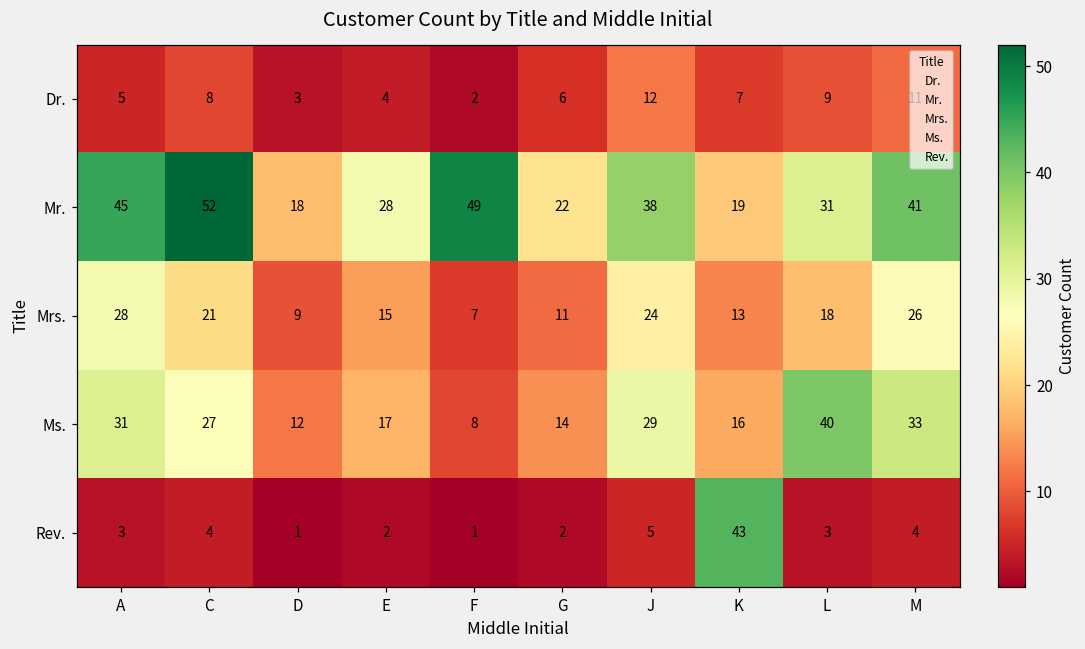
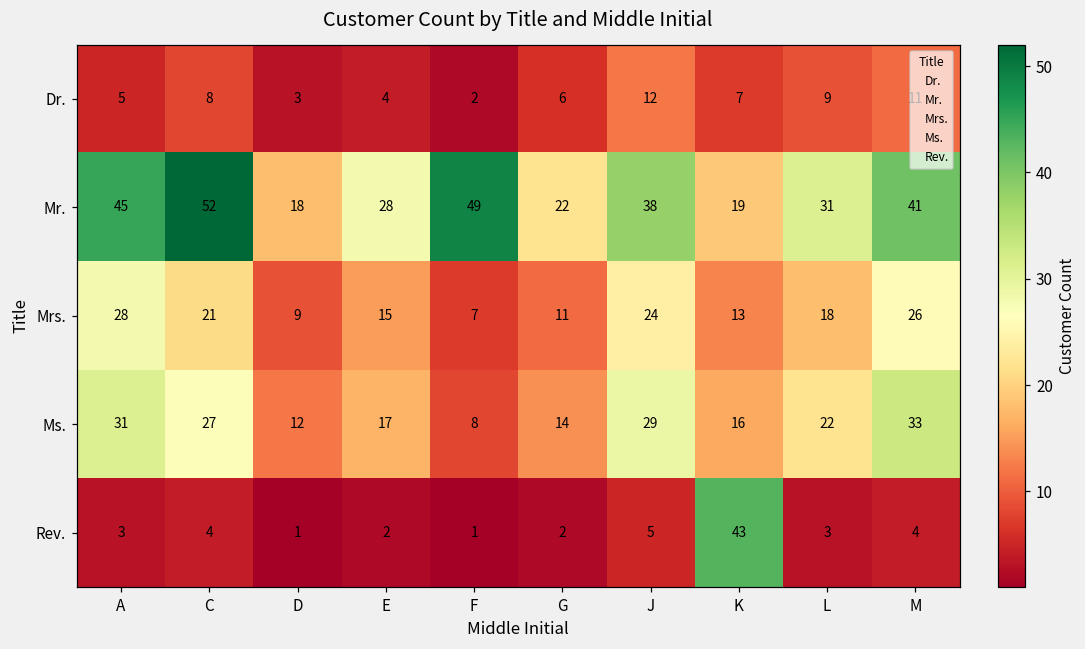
  {
    "Dr.": {
      "A": 5,
      "C": 8,
      "D": 3,
      "E": 4,
      "F": 2,
      "G": 6,
      "J": 12,
      "K": 7,
      "L": 9
    },
    "Mr.": {
      "A": 45,
      "C": 52,
      "D": 18,
      "E": 28,
      "F": 49,
      "G": 22,
      "J": 38,
      "K": 19,
      "L": 31,
      "M": 41
    },
    "Mrs.": {
      "A": 28,
      "C": 21,
      "D": 9,
      "E": 15,
      "F": 7,
      "G": 11,
      "J": 24,
      "K": 13,
      "L": 18,
      "M": 26
    },
    "Ms.": {
      "A": 31,
      "C": 27,
      "D": 12,
      "E": 17,
      "F": 8,
      "G": 14,
      "J": 29,
      "K": 16,
-     "L": 40,
+     "L": 22,
      "M": 33
    },
    "Rev.": {
      "A": 3,
      "C": 4,
      "D": 1,
      "E": 2,
      "F": 1,
      "G": 2,
      "J": 5,
      "K": 43,
      "L": 3,
      "M": 4
    }
  }
